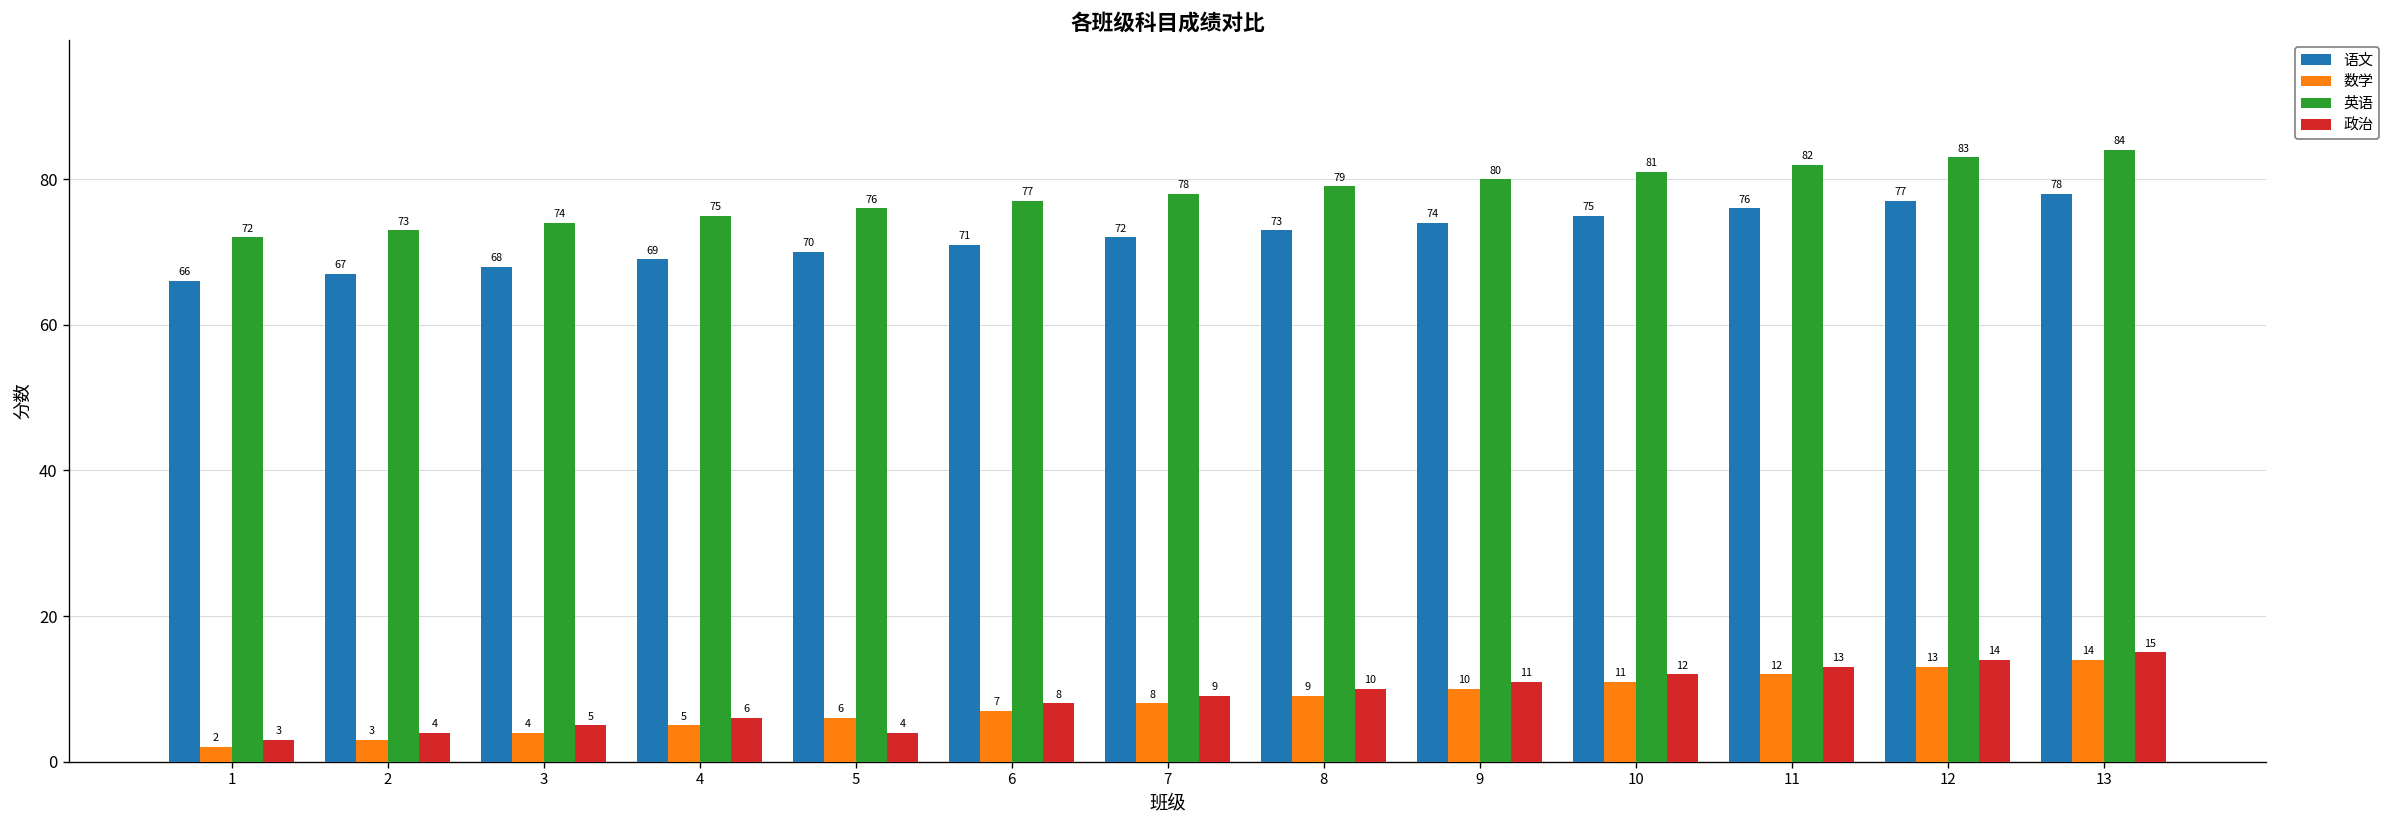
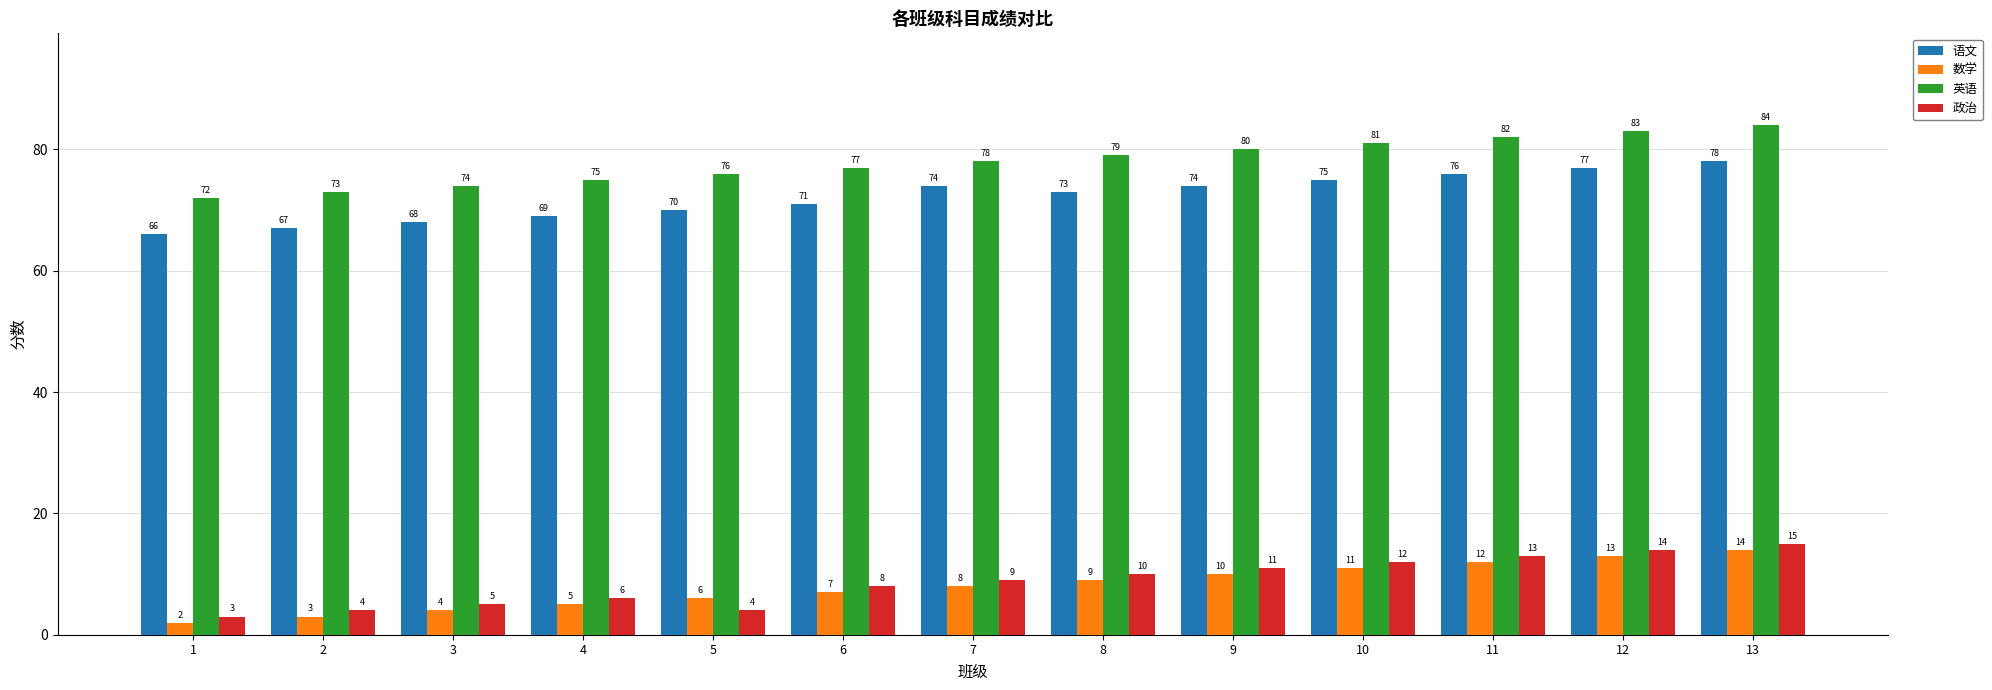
  {
    "语文": {
      "1": 66,
      "2": 67,
      "3": 68,
      "4": 69,
      "5": 70,
      "6": 71,
-     "7": 72,
+     "7": 74,
      "8": 73,
      "9": 74,
      "10": 75,
      "11": 76,
      "12": 77,
      "13": 78
    },
    "数学": {
      "1": 2,
      "2": 3,
      "3": 4,
      "4": 5,
      "5": 6,
      "6": 7,
      "7": 8,
      "8": 9,
      "9": 10,
      "10": 11,
      "11": 12,
      "12": 13,
      "13": 14
    },
    "英语": {
      "1": 72,
      "2": 73,
      "3": 74,
      "4": 75,
      "5": 76,
      "6": 77,
      "7": 78,
      "8": 79,
      "9": 80,
      "10": 81,
      "11": 82,
      "12": 83,
      "13": 84
    },
    "政治": {
      "1": 3,
      "2": 4,
      "3": 5,
      "4": 6,
      "5": 4,
      "6": 8,
      "7": 9,
      "8": 10,
      "9": 11,
      "10": 12,
      "11": 13,
      "12": 14,
      "13": 15
    }
  }
